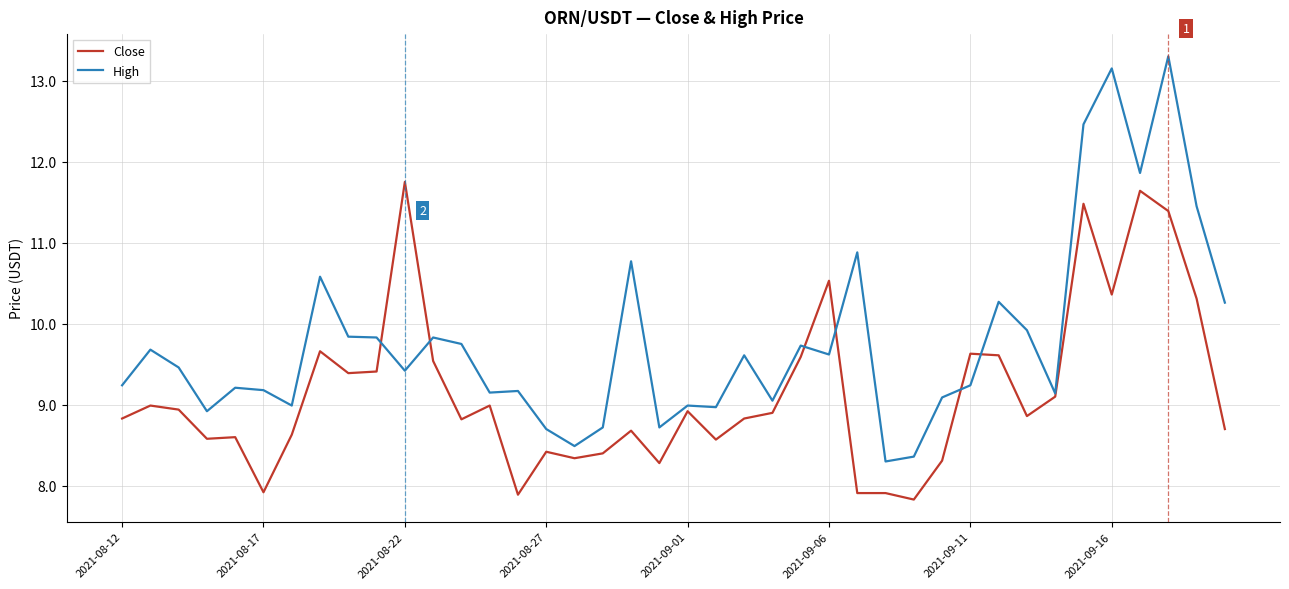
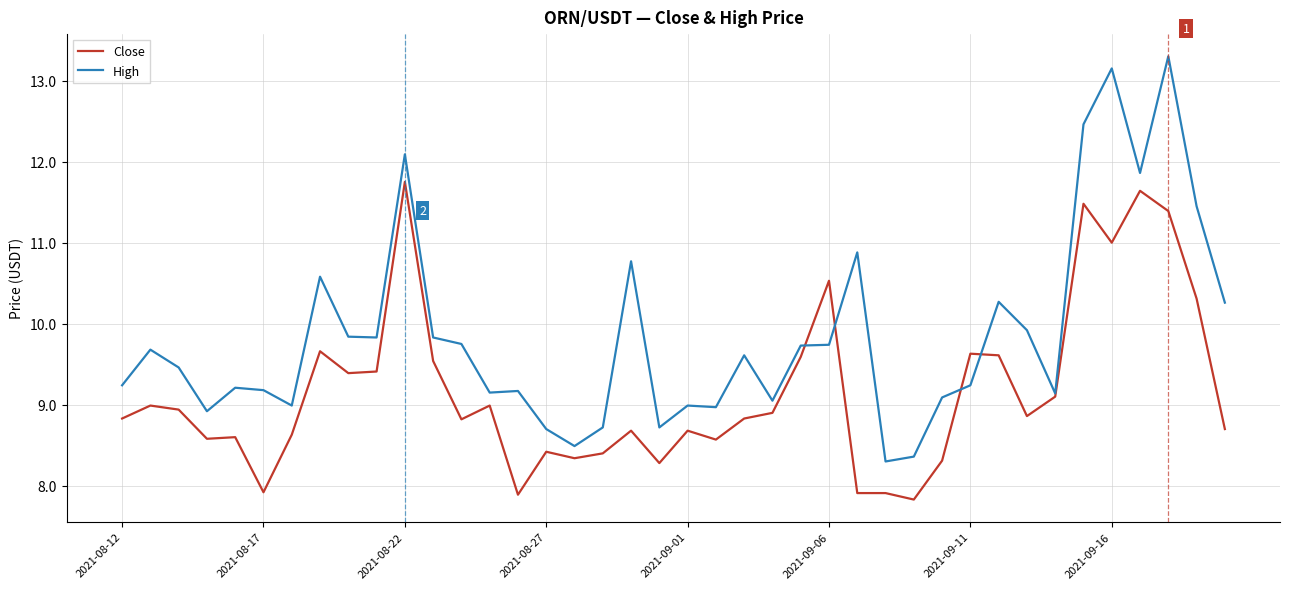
  {
    "Close": {
      "2021-08-12": 8.8,
      "2021-08-17": 7.9,
      "2021-08-22": 11.8,
      "2021-08-27": 8.4,
-     "2021-09-01": 8.9,
+     "2021-09-01": 8.7,
      "2021-09-06": 10.5,
      "2021-09-11": 9.6,
-     "2021-09-16": 10.4
+     "2021-09-16": 11.0
    },
    "High": {
      "2021-08-12": 9.2,
      "2021-08-17": 9.2,
-     "2021-08-22": 9.4,
+     "2021-08-22": 12.1,
      "2021-08-27": 8.7,
      "2021-09-01": 9.0,
-     "2021-09-06": 9.6,
+     "2021-09-06": 9.7,
      "2021-09-11": 9.2,
      "2021-09-16": 13.2
    }
  }
